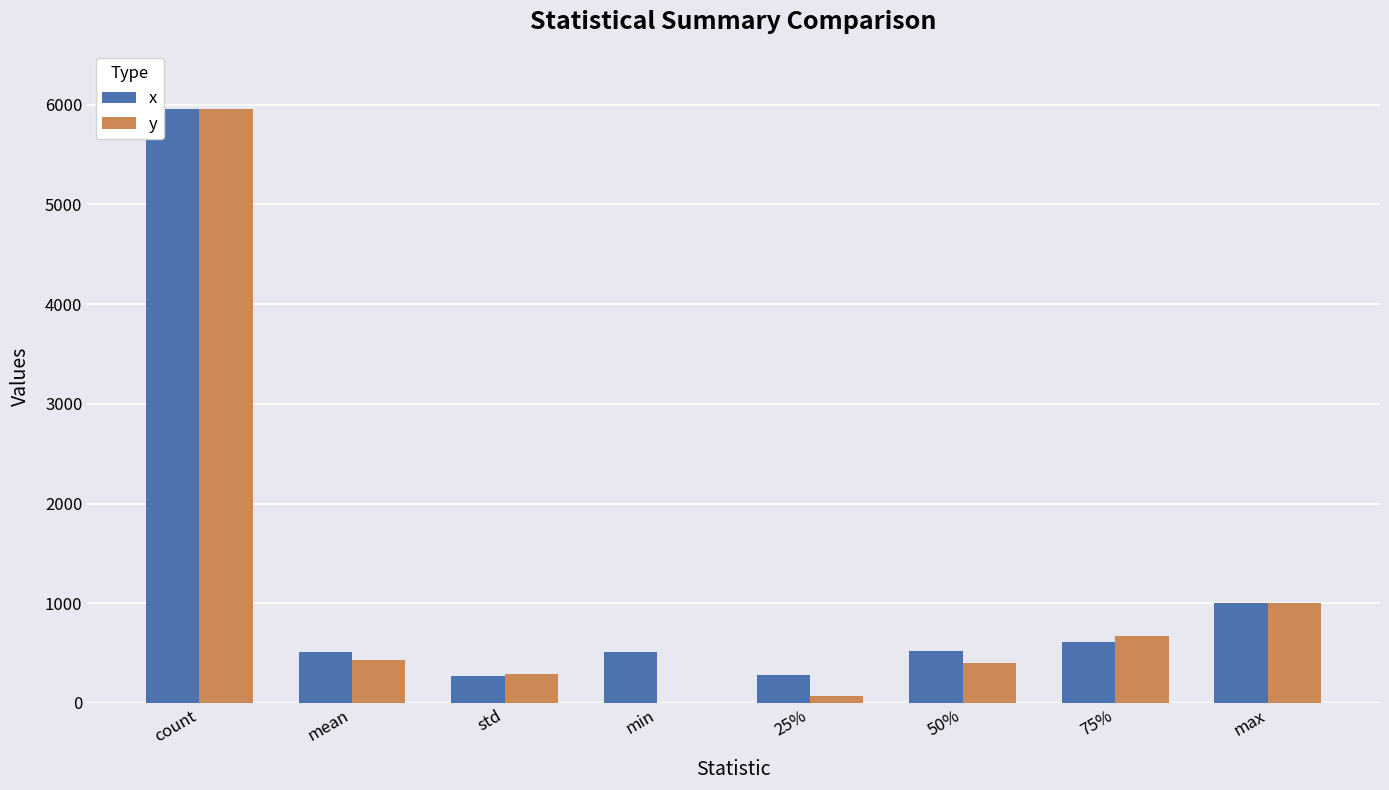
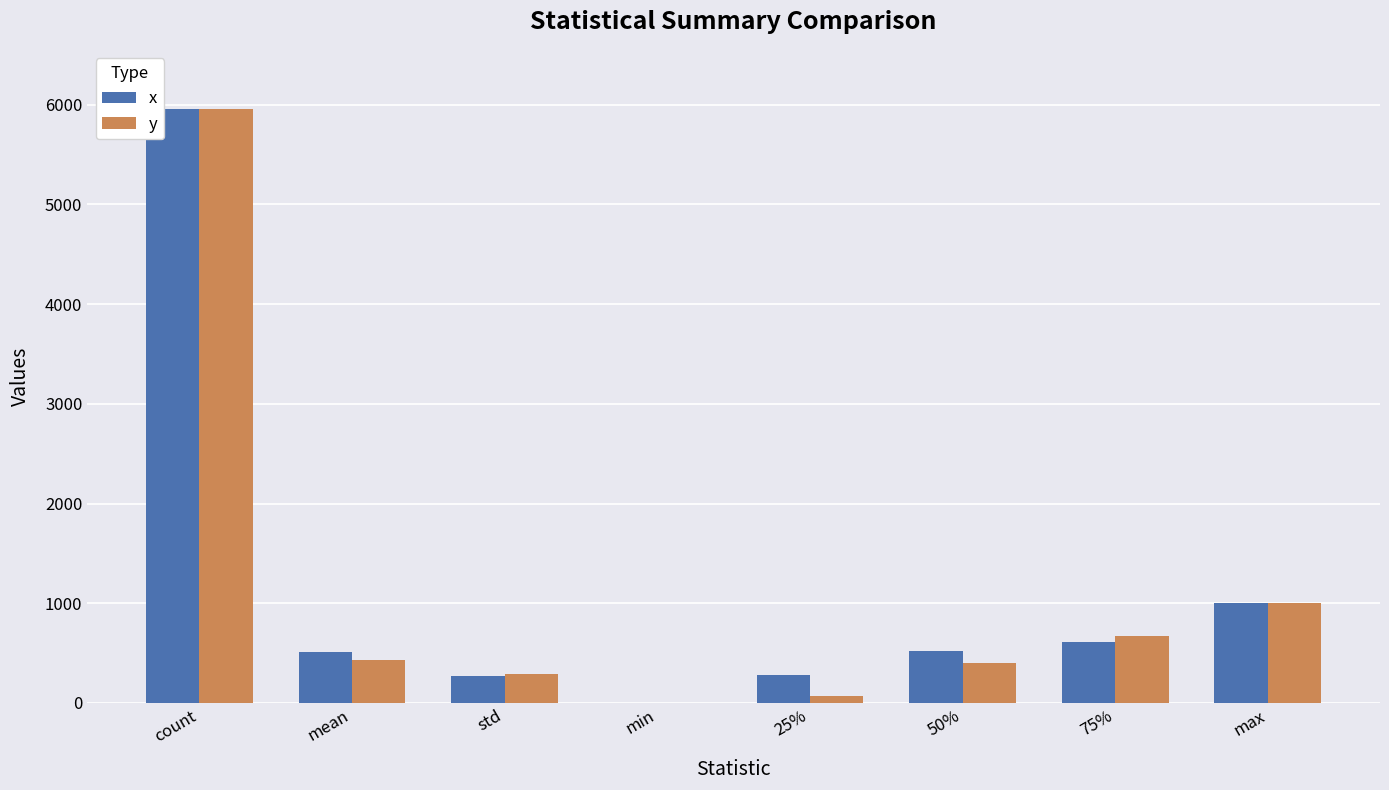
  {
    "x": {
      "count": 6000,
      "mean": 500,
      "std": 300,
-     "min": 500,
+     "min": 0,
      "25%": 300,
      "50%": 500,
      "75%": 600,
      "max": 1000
    },
    "y": {
      "count": 6000,
      "mean": 400,
      "std": 300,
      "25%": 100,
      "50%": 400,
      "75%": 700,
      "max": 1000
    }
  }
